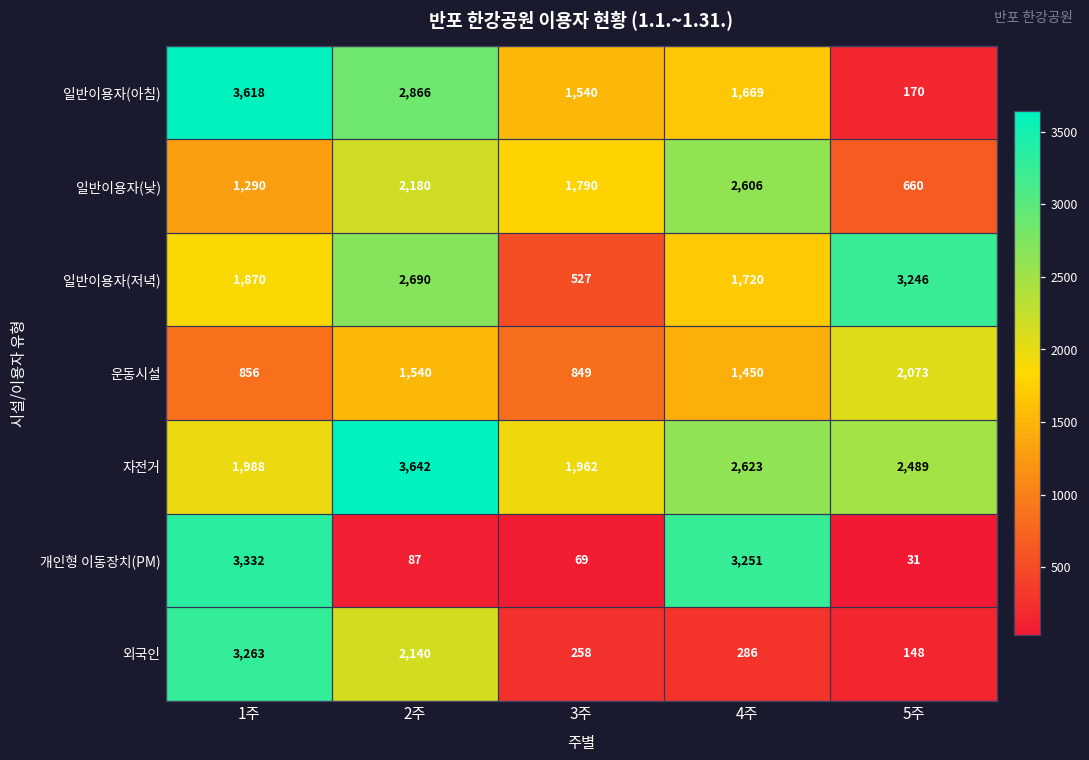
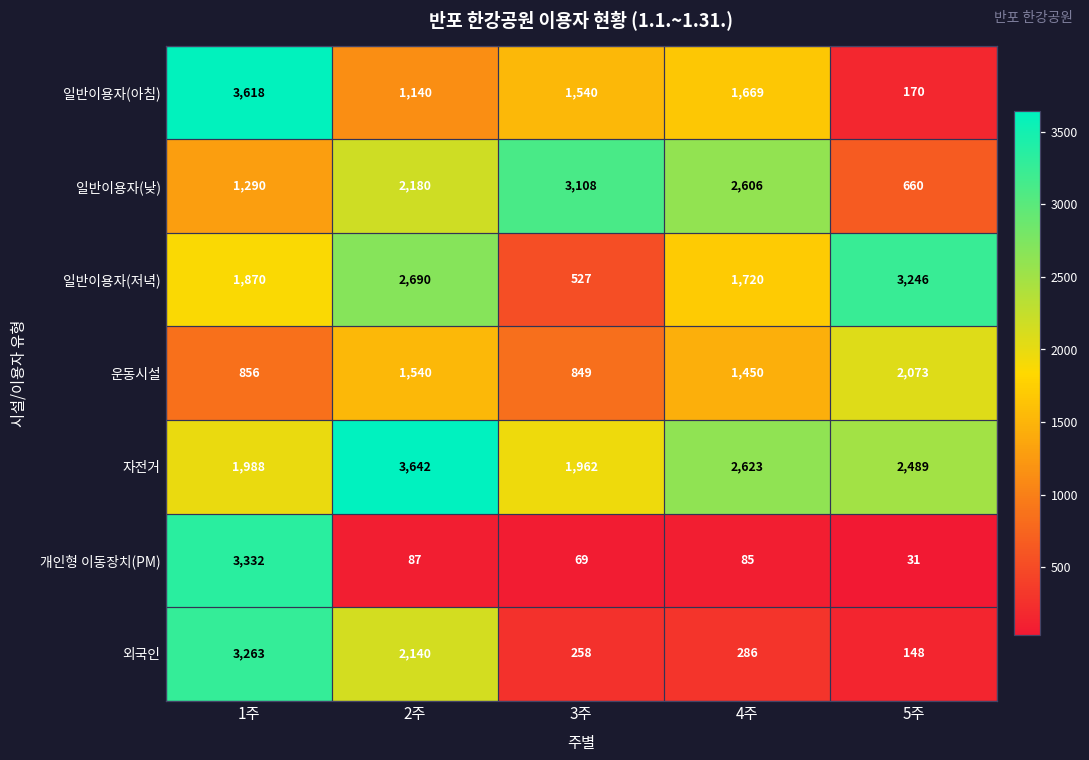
  {
    "일반이용자(아침)": {
      "1주": "3,618",
-     "2주": "2,866",
+     "2주": "1,140",
      "3주": "1,540",
      "4주": "1,669",
      "5주": "170"
    },
    "일반이용자(낮)": {
      "1주": "1,290",
      "2주": "2,180",
-     "3주": "1,790",
+     "3주": "3,108",
      "4주": "2,606",
      "5주": "660"
    },
    "일반이용자(저녁)": {
      "1주": "1,870",
      "2주": "2,690",
      "3주": "527",
      "4주": "1,720",
      "5주": "3,246"
    },
    "운동시설": {
      "1주": "856",
      "2주": "1,540",
      "3주": "849",
      "4주": "1,450",
      "5주": "2,073"
    },
    "자전거": {
      "1주": "1,988",
      "2주": "3,642",
      "3주": "1,962",
      "4주": "2,623",
      "5주": "2,489"
    },
    "개인형 이동장치(PM)": {
      "1주": "3,332",
      "2주": "87",
      "3주": "69",
-     "4주": "3,251",
+     "4주": "85",
      "5주": "31"
    },
    "외국인": {
      "1주": "3,263",
      "2주": "2,140",
      "3주": "258",
      "4주": "286",
      "5주": "148"
    }
  }
